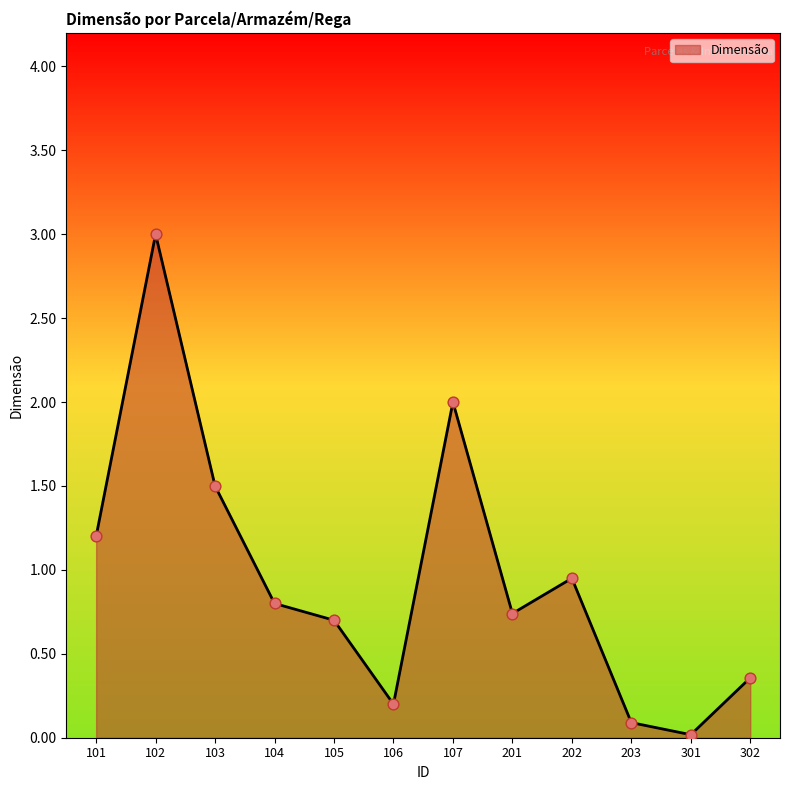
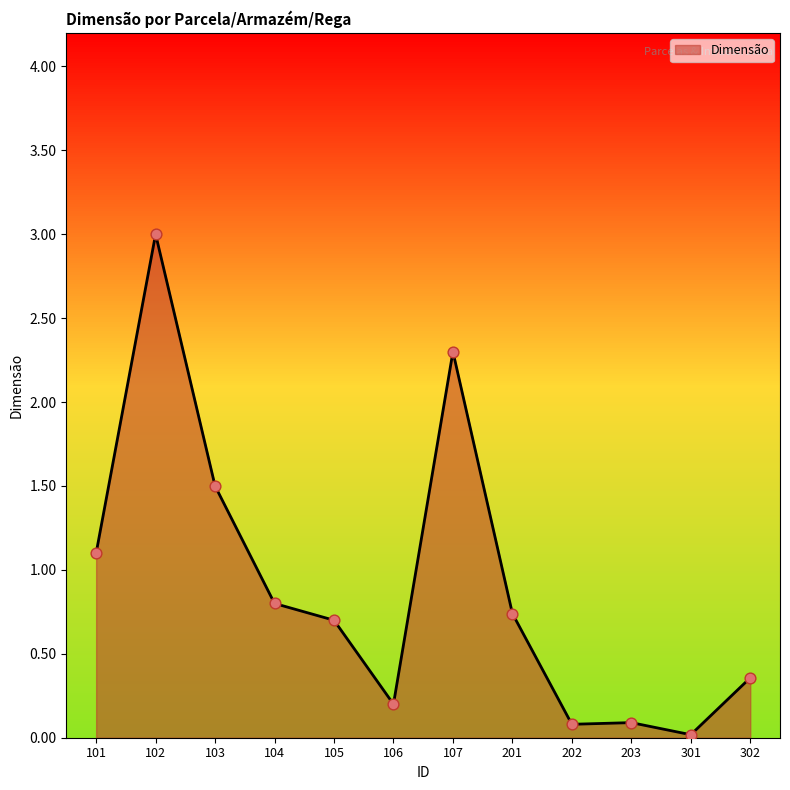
  {
-   "101": 1.2,
+   "101": 1.1,
    "102": 3.00,
    "103": 1.50,
    "104": 0.80,
    "105": 0.70,
    "106": 0.20,
-   "107": 2.0,
+   "107": 2.3,
    "201": 0.74,
-   "202": 0.95,
+   "202": 0.08,
    "203": 0.09,
    "301": 0.02,
    "302": 0.36
  }
